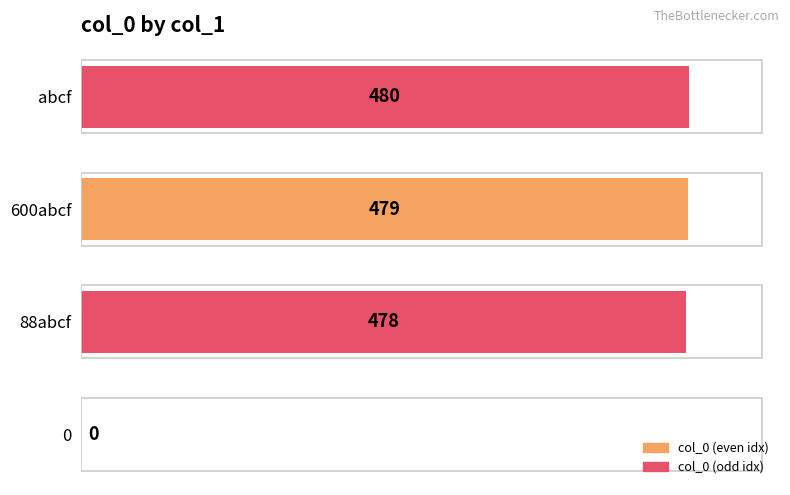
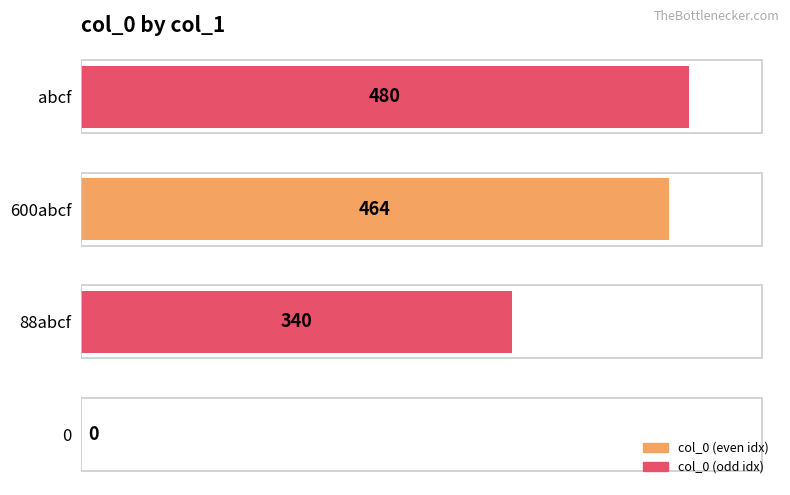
  {
    "abcf": 480,
-   "600abcf": 479,
-   "88abcf": 478,
+   "600abcf": 464,
+   "88abcf": 340,
    "0": 0
  }
